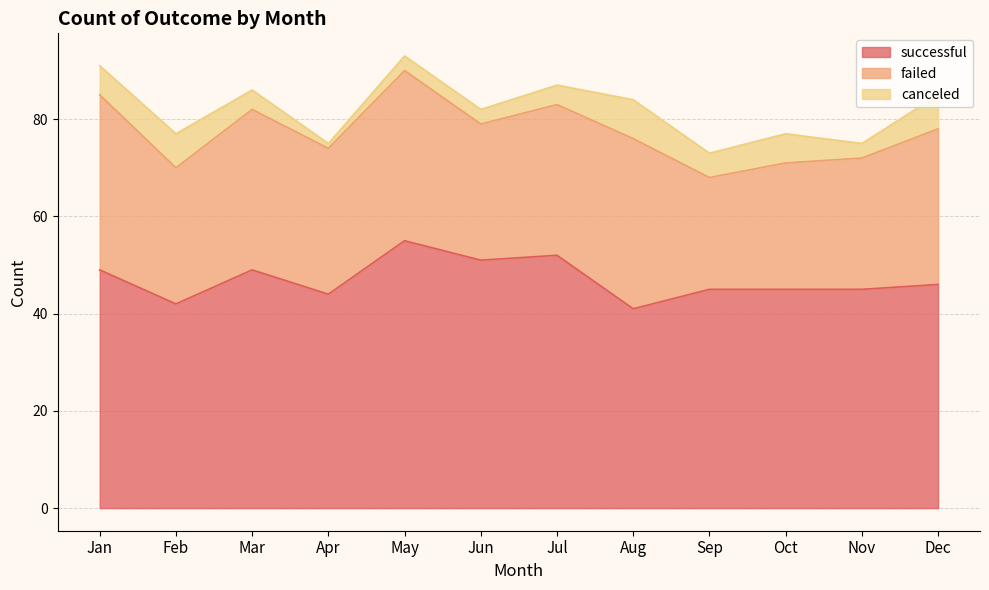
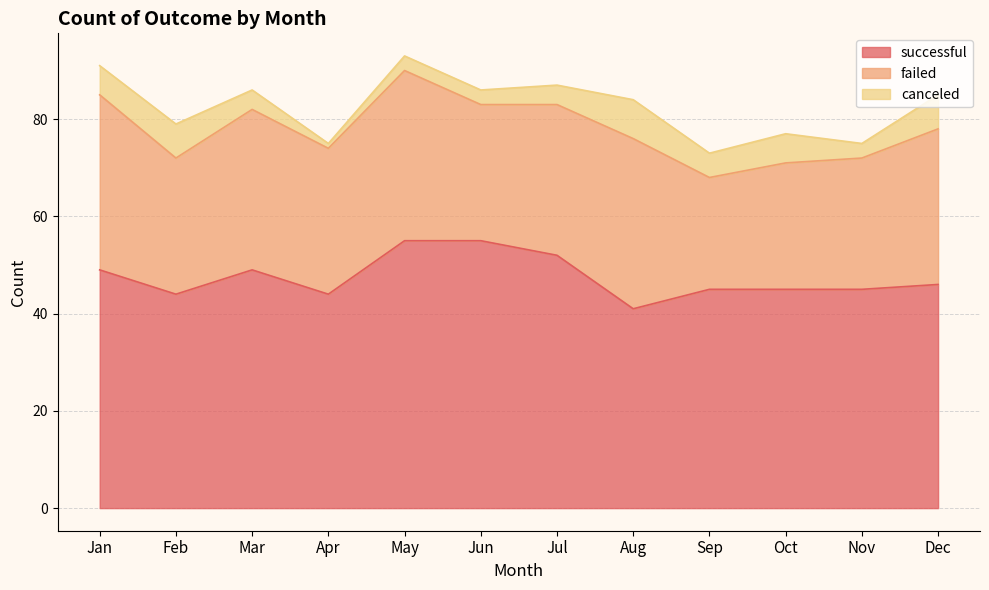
  {
    "successful": {
      "Jan": 49,
-     "Feb": 42,
+     "Feb": 44,
      "Mar": 49,
      "Apr": 44,
      "May": 55,
-     "Jun": 51,
+     "Jun": 55,
      "Jul": 52,
      "Aug": 41,
      "Sep": 45,
      "Oct": 45,
      "Nov": 45,
      "Dec": 46
    }
  }
